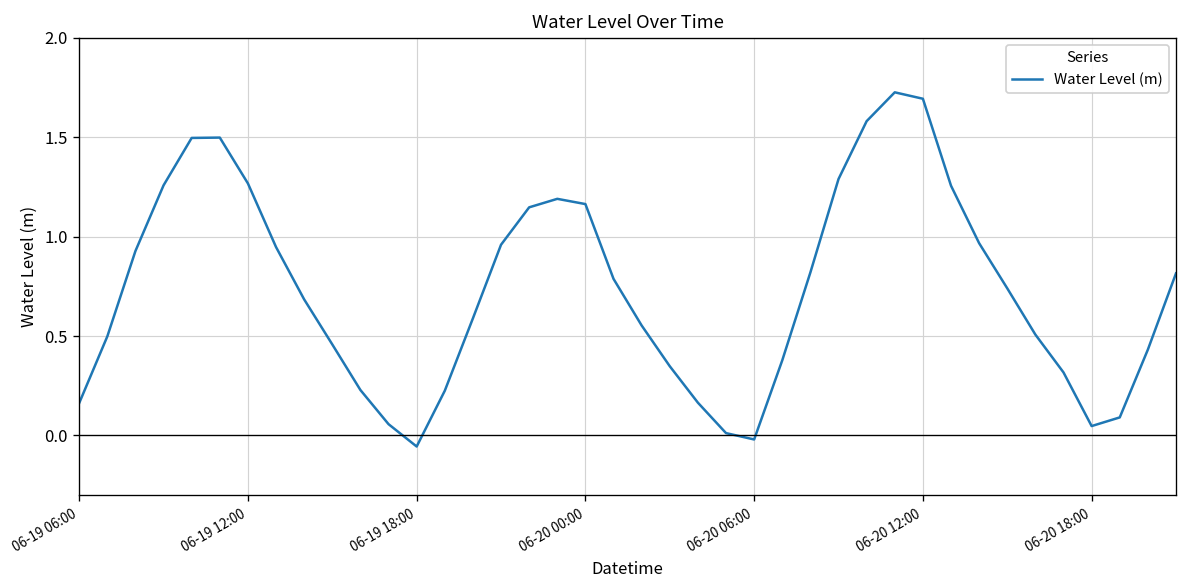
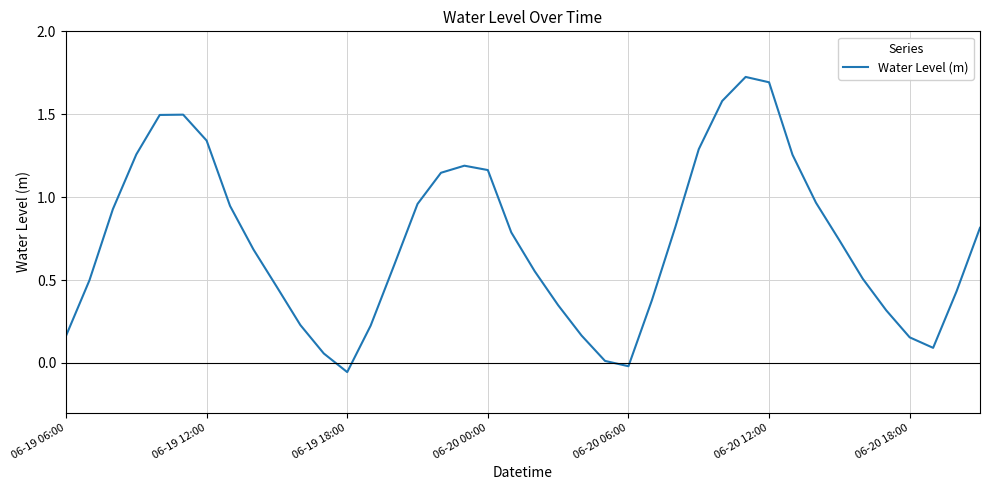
  {
    "06-19 06:00": 0.16,
-   "06-19 12:00": 1.27,
+   "06-19 12:00": 1.34,
    "06-19 18:00": -0.06,
    "06-20 00:00": 1.16,
    "06-20 06:00": -0.02,
    "06-20 12:00": 1.69,
-   "06-20 18:00": 0.05
+   "06-20 18:00": 0.15
  }
